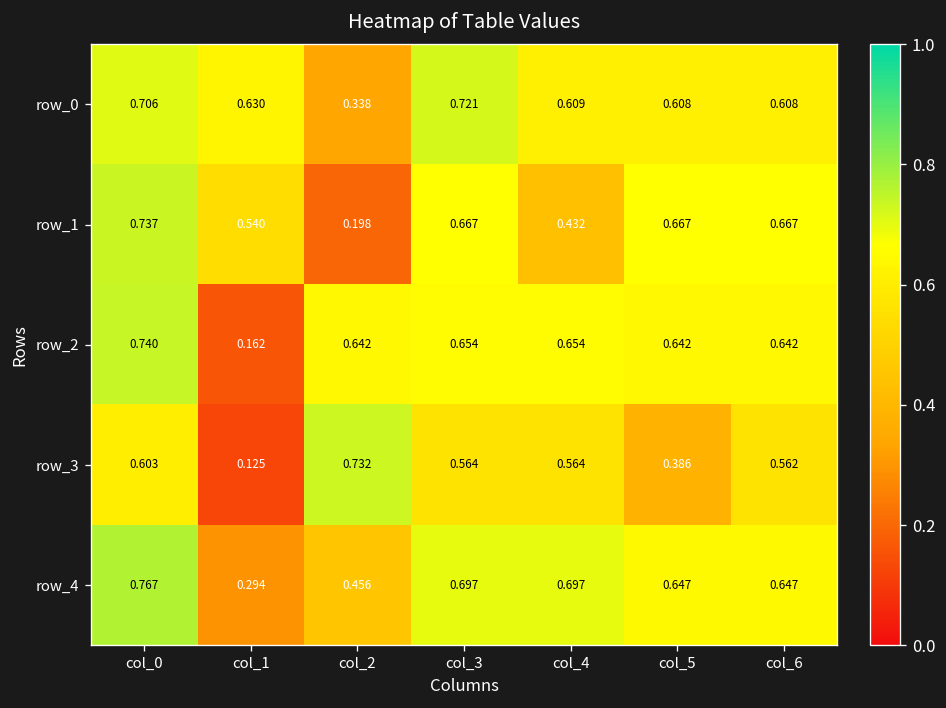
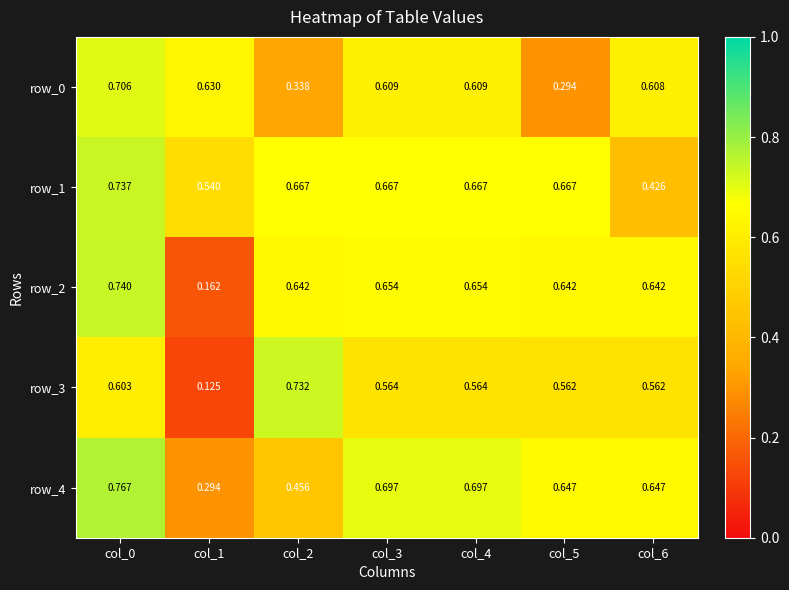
  {
    "row_0": {
      "col_0": 0.706,
      "col_1": 0.630,
      "col_2": 0.338,
-     "col_3": 0.721,
+     "col_3": 0.609,
      "col_4": 0.609,
-     "col_5": 0.608,
+     "col_5": 0.294,
      "col_6": 0.608
    },
    "row_1": {
      "col_0": 0.737,
      "col_1": 0.540,
-     "col_2": 0.198,
+     "col_2": 0.667,
      "col_3": 0.667,
-     "col_4": 0.432,
+     "col_4": 0.667,
      "col_5": 0.667,
-     "col_6": 0.667
+     "col_6": 0.426
    },
    "row_2": {
      "col_0": 0.740,
      "col_1": 0.162,
      "col_2": 0.642,
      "col_3": 0.654,
      "col_4": 0.654,
      "col_5": 0.642,
      "col_6": 0.642
    },
    "row_3": {
      "col_0": 0.603,
      "col_1": 0.125,
      "col_2": 0.732,
      "col_3": 0.564,
      "col_4": 0.564,
-     "col_5": 0.386,
+     "col_5": 0.562,
      "col_6": 0.562
    },
    "row_4": {
      "col_0": 0.767,
      "col_1": 0.294,
      "col_2": 0.456,
      "col_3": 0.697,
      "col_4": 0.697,
      "col_5": 0.647,
      "col_6": 0.647
    }
  }
